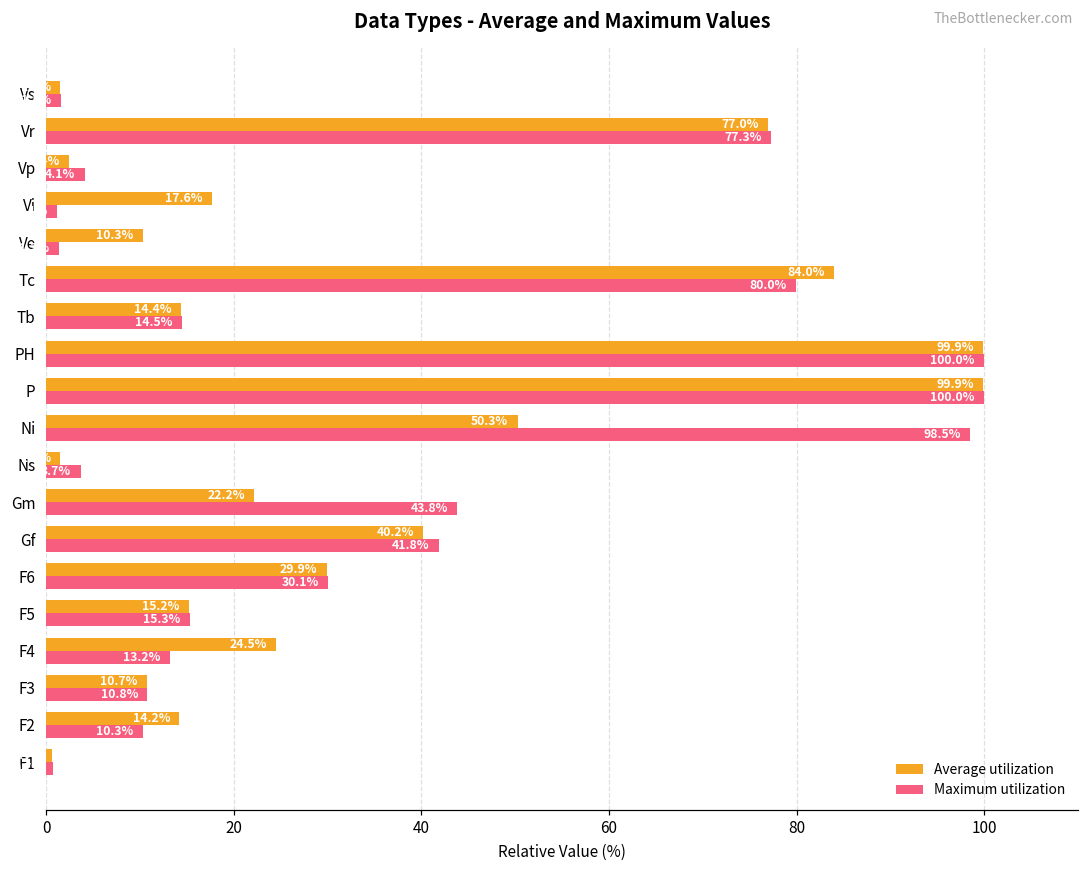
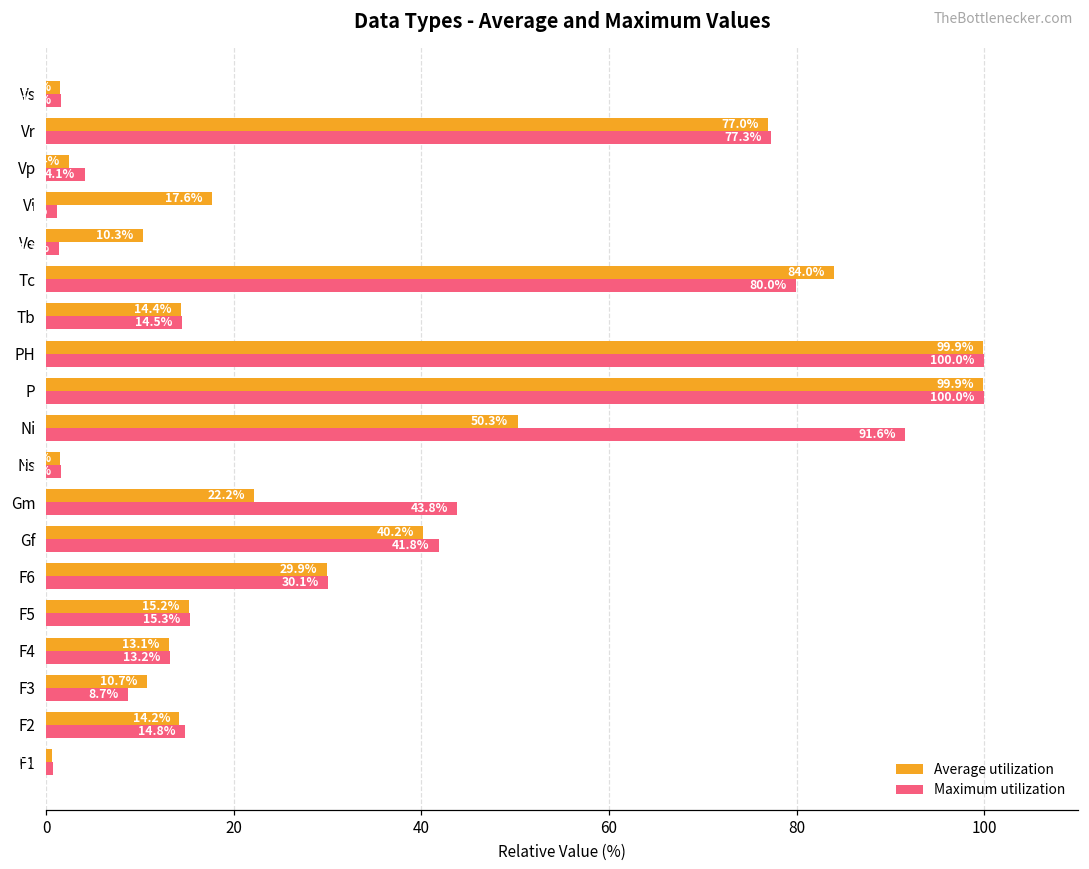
  {
    "Average utilization": {
      "Vr": "77.0%",
      "Vi": "17.6%",
      "Ve": "10.3%",
      "Tc": "84.0%",
      "Tb": "14.4%",
      "PH": "99.9%",
      "P": "99.9%",
      "Ni": "50.3%",
      "Gm": "22.2%",
      "Gf": "40.2%",
      "F6": "29.9%",
      "F5": "15.2%",
-     "F4": "24.5%",
+     "F4": "13.1%",
      "F3": "10.7%",
      "F2": "14.2%"
    },
    "Maximum utilization": {
      "Vr": "77.3%",
      "Vp": "4.1%",
      "Tc": "80.0%",
      "Tb": "14.5%",
      "PH": "100.0%",
      "P": "100.0%",
-     "Ni": "98.5%",
-     "Ns": "4",
+     "Ni": "91.6%",
+     "Ns": "2",
      "Gm": "43.8%",
      "Gf": "41.8%",
      "F6": "30.1%",
      "F5": "15.3%",
      "F4": "13.2%",
-     "F3": "10.8%",
-     "F2": "10.3%"
+     "F3": "8.7%",
+     "F2": "14.8%"
    }
  }
